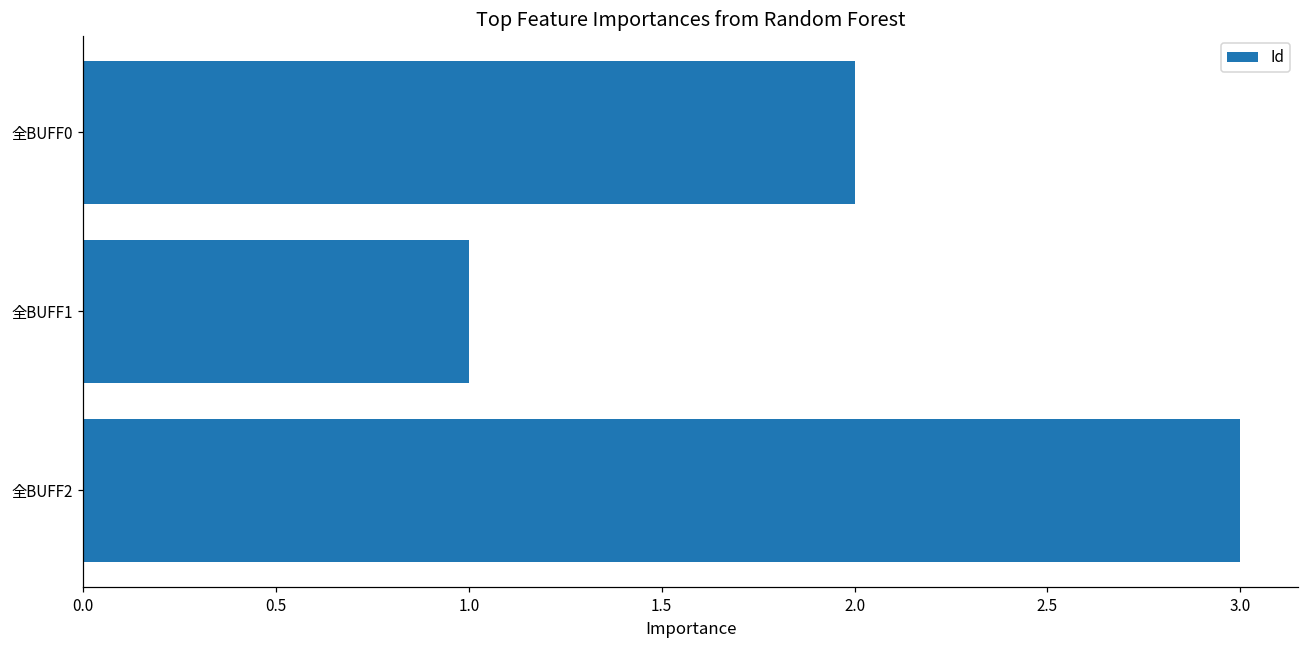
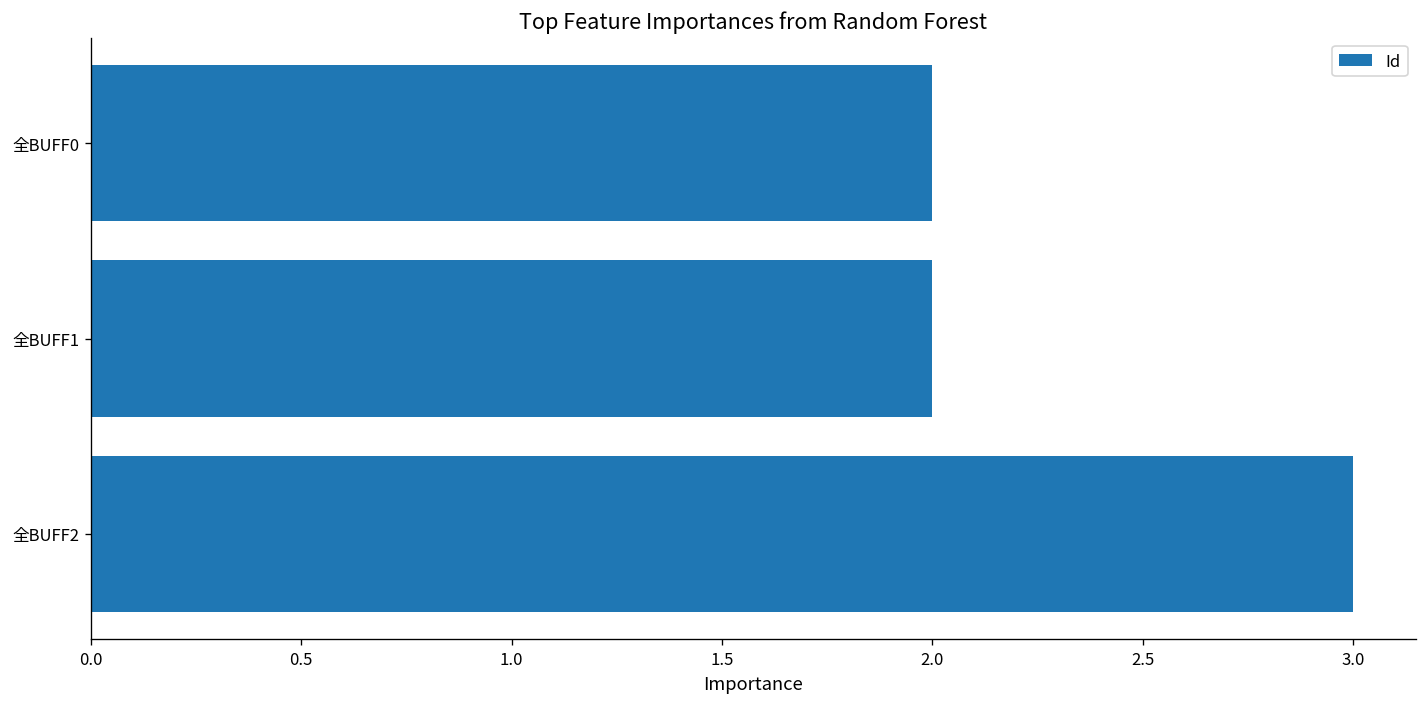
  {
    "全BUFF0": 2,
-   "全BUFF1": 1,
+   "全BUFF1": 2,
    "全BUFF2": 3
  }
